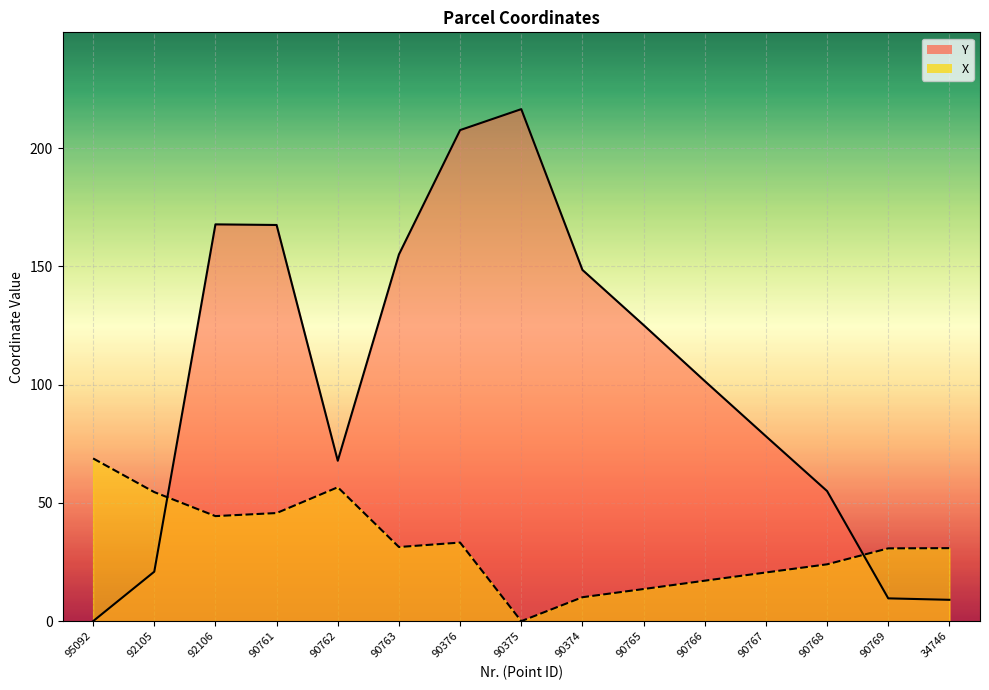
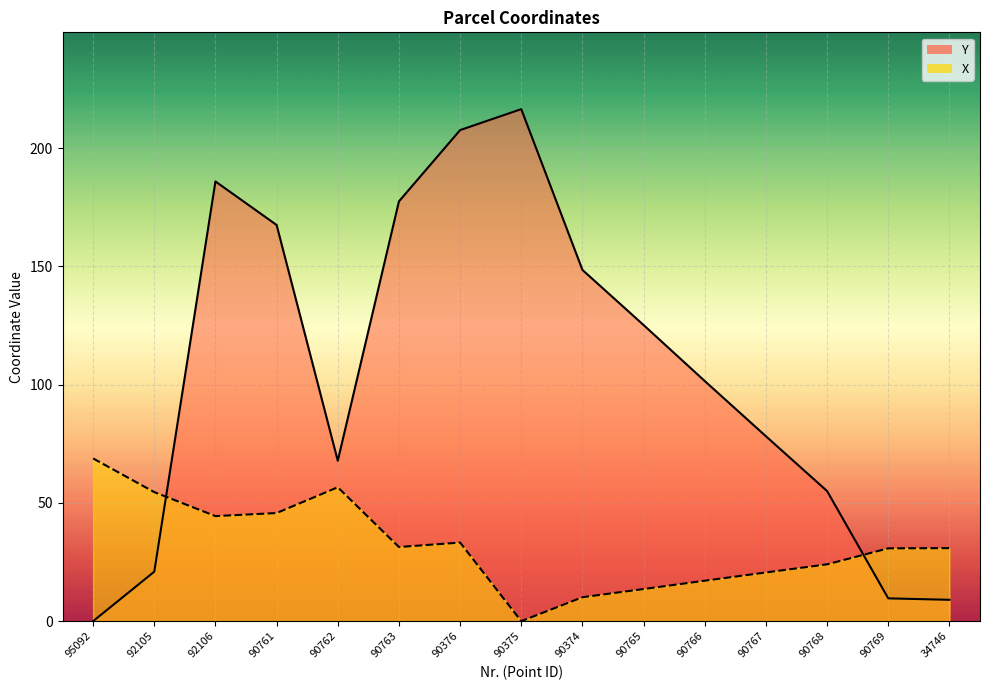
  {
    "Y": {
      "95092": 0,
      "92105": 21,
-     "92106": 168,
+     "92106": 186,
      "90761": 168,
      "90762": 68,
-     "90763": 155,
+     "90763": 178,
      "90376": 208,
      "90375": 217,
      "90374": 149,
      "90765": 125,
      "90766": 102,
      "90767": 78,
      "90768": 55,
      "90769": 10,
      "34746": 9
    },
    "X": {
      "95092": 69,
      "92105": 55,
      "92106": 44,
      "90761": 46,
      "90762": 57,
      "90763": 31,
      "90376": 33,
      "90375": 0,
      "90374": 10,
      "90765": 14,
      "90766": 17,
      "90767": 21,
      "90768": 24,
      "90769": 31,
      "34746": 31
    }
  }
